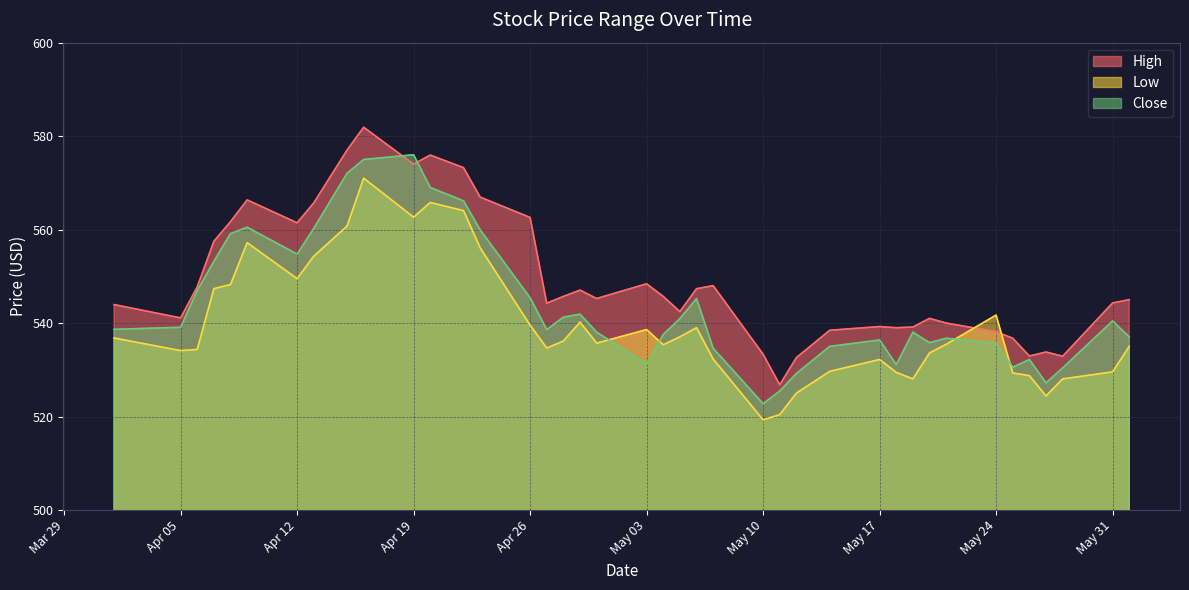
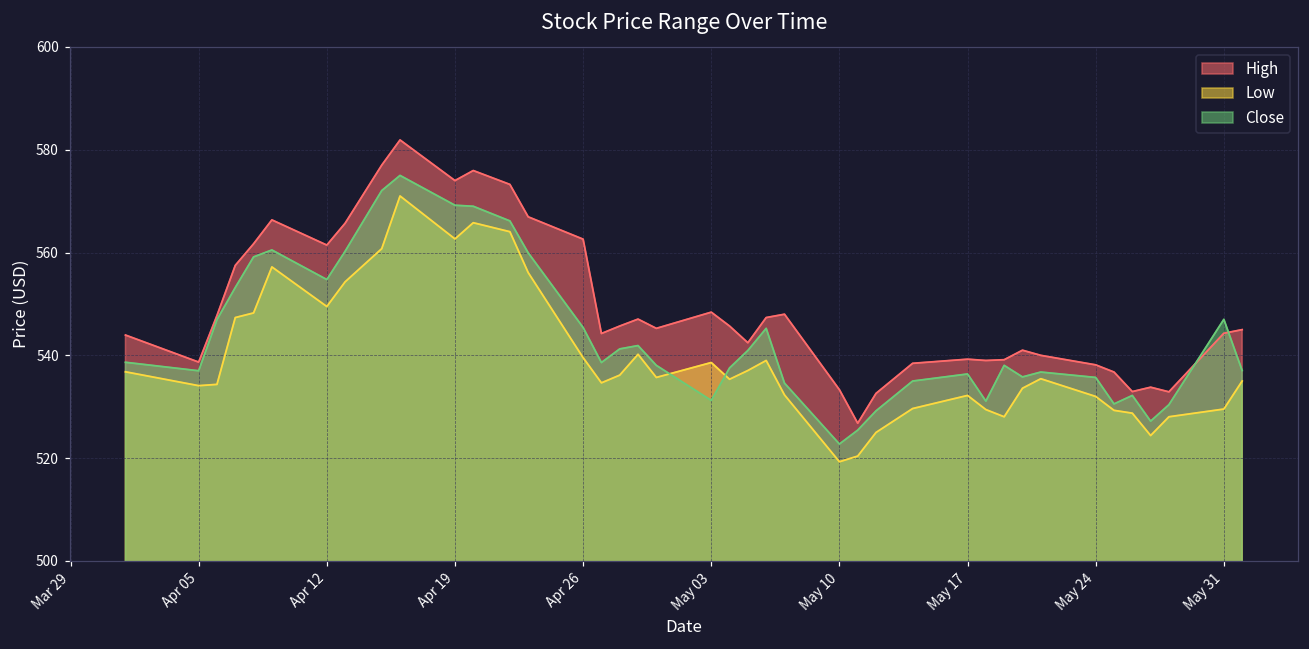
  {
    "High": {
-     "Apr 05": 541,
+     "Apr 05": 539,
      "Apr 12": 561,
      "Apr 19": 574,
      "Apr 26": 563,
      "May 03": 548,
      "May 10": 533,
      "May 17": 539,
      "May 24": 538,
      "May 31": 544
    },
    "Low": {
      "Apr 05": 534,
      "Apr 12": 550,
      "Apr 19": 563,
      "Apr 26": 540,
      "May 03": 539,
      "May 10": 519,
      "May 17": 532,
-     "May 24": 542,
+     "May 24": 532,
      "May 31": 530
    },
    "Close": {
-     "Apr 05": 539,
+     "Apr 05": 537,
      "Apr 12": 555,
-     "Apr 19": 576,
+     "Apr 19": 569,
      "Apr 26": 545,
      "May 03": 531,
      "May 10": 523,
      "May 17": 536,
      "May 24": 536,
-     "May 31": 540
+     "May 31": 547
    }
  }
